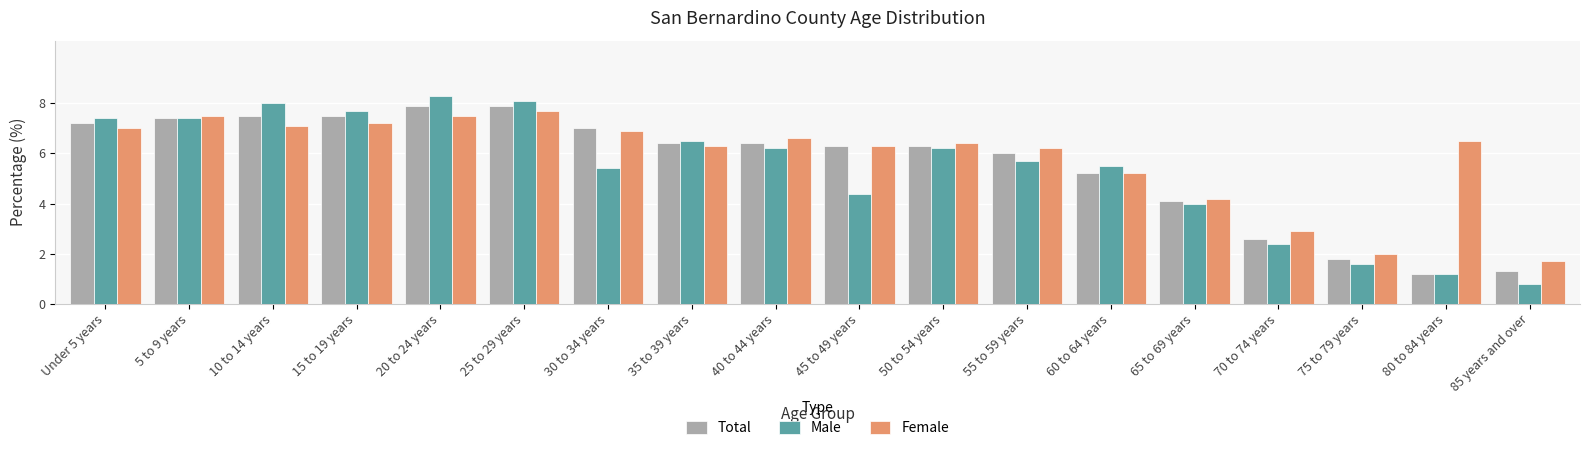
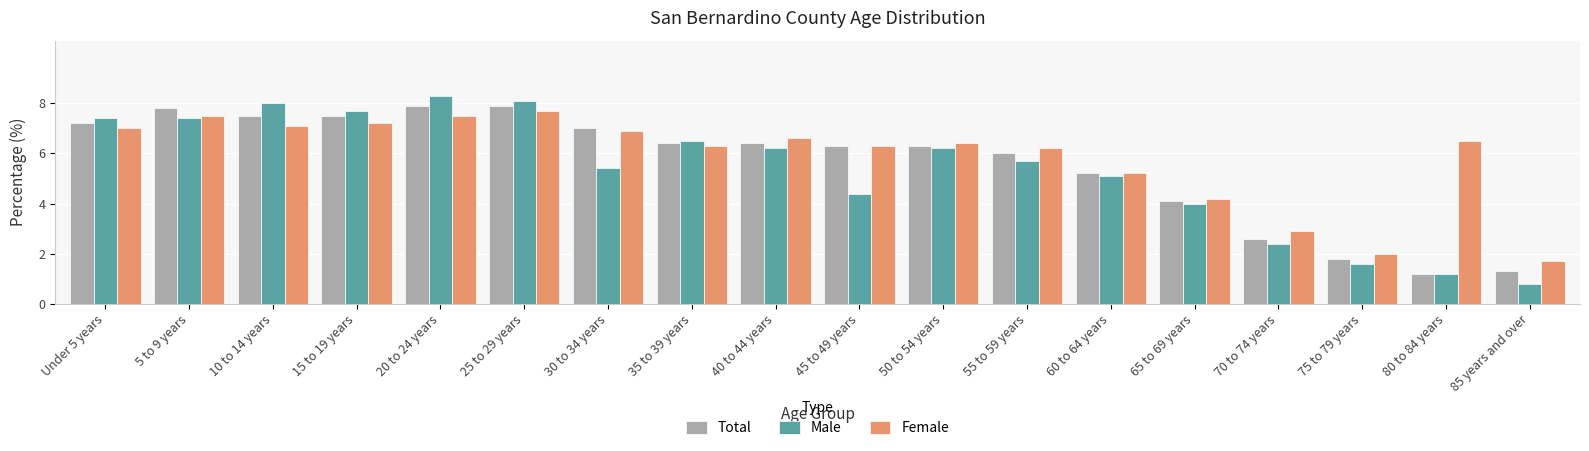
  {
    "Total": {
      "Under 5 years": 7.2,
-     "5 to 9 years": 7.4,
+     "5 to 9 years": 7.8,
      "10 to 14 years": 7.5,
      "15 to 19 years": 7.5,
      "20 to 24 years": 7.9,
      "25 to 29 years": 7.9,
      "30 to 34 years": 7.0,
      "35 to 39 years": 6.4,
      "40 to 44 years": 6.4,
      "45 to 49 years": 6.3,
      "50 to 54 years": 6.3,
      "55 to 59 years": 6.0,
      "60 to 64 years": 5.2,
      "65 to 69 years": 4.1,
      "70 to 74 years": 2.6,
      "75 to 79 years": 1.8,
      "80 to 84 years": 1.2,
      "85 years and over": 1.3
    },
    "Male": {
      "Under 5 years": 7.4,
      "5 to 9 years": 7.4,
      "10 to 14 years": 8.0,
      "15 to 19 years": 7.7,
      "20 to 24 years": 8.3,
      "25 to 29 years": 8.1,
      "30 to 34 years": 5.4,
      "35 to 39 years": 6.5,
      "40 to 44 years": 6.2,
      "45 to 49 years": 4.4,
      "50 to 54 years": 6.2,
      "55 to 59 years": 5.7,
-     "60 to 64 years": 5.5,
+     "60 to 64 years": 5.1,
      "65 to 69 years": 4.0,
      "70 to 74 years": 2.4,
      "75 to 79 years": 1.6,
      "80 to 84 years": 1.2,
      "85 years and over": 0.8
    },
    "Female": {
      "Under 5 years": 7.0,
      "5 to 9 years": 7.5,
      "10 to 14 years": 7.1,
      "15 to 19 years": 7.2,
      "20 to 24 years": 7.5,
      "25 to 29 years": 7.7,
      "30 to 34 years": 6.9,
      "35 to 39 years": 6.3,
      "40 to 44 years": 6.6,
      "45 to 49 years": 6.3,
      "50 to 54 years": 6.4,
      "55 to 59 years": 6.2,
      "60 to 64 years": 5.2,
      "65 to 69 years": 4.2,
      "70 to 74 years": 2.9,
      "75 to 79 years": 2.0,
      "80 to 84 years": 6.5,
      "85 years and over": 1.7
    }
  }
